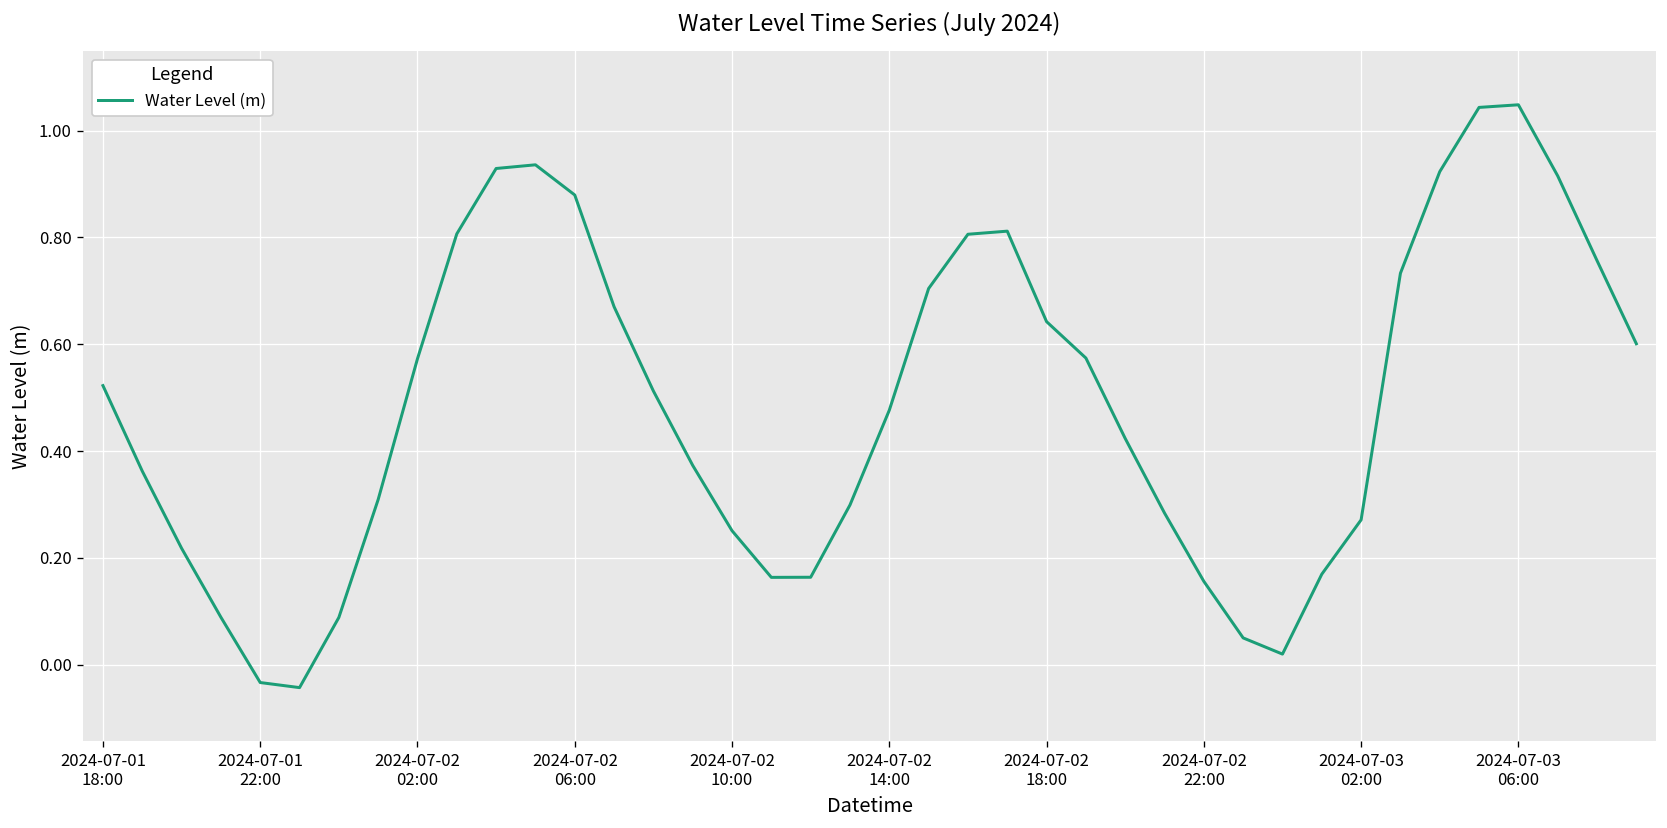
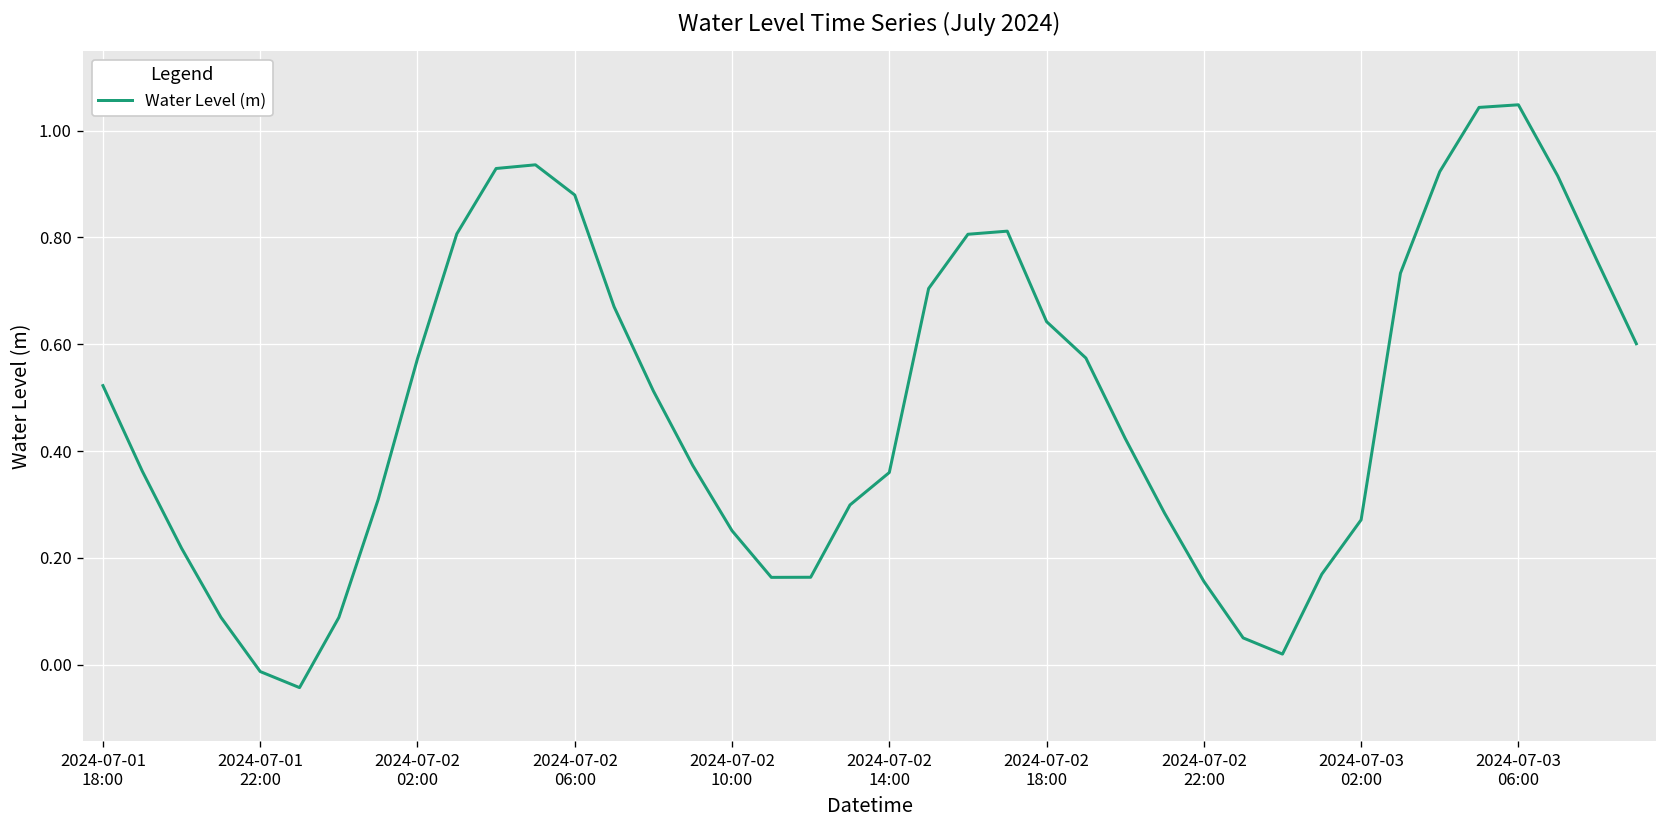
  {
    "2024-07-01 18:00": 0.52,
-   "2024-07-01 22:00": -0.03,
+   "2024-07-01 22:00": -0.01,
    "2024-07-02 02:00": 0.57,
    "2024-07-02 06:00": 0.88,
    "2024-07-02 10:00": 0.25,
-   "2024-07-02 14:00": 0.48,
+   "2024-07-02 14:00": 0.36,
    "2024-07-02 18:00": 0.64,
    "2024-07-02 22:00": 0.16,
    "2024-07-03 02:00": 0.27,
    "2024-07-03 06:00": 1.05
  }
